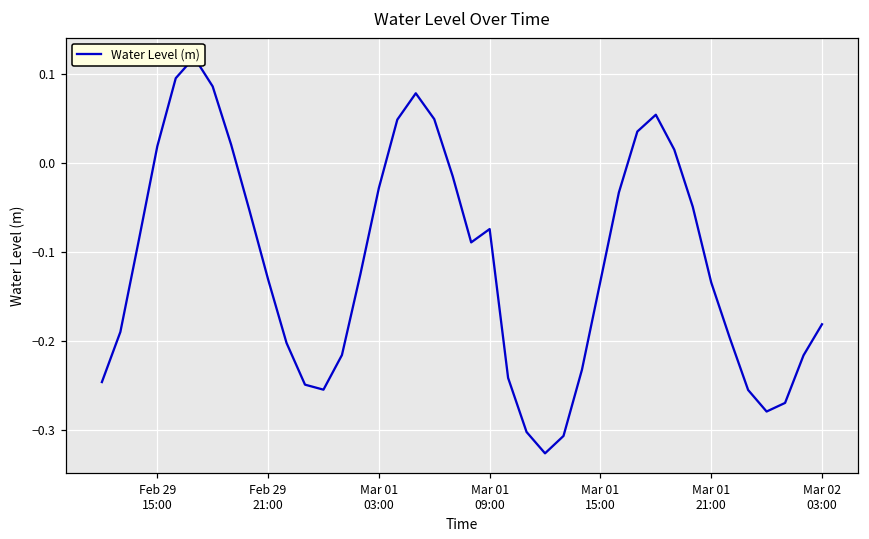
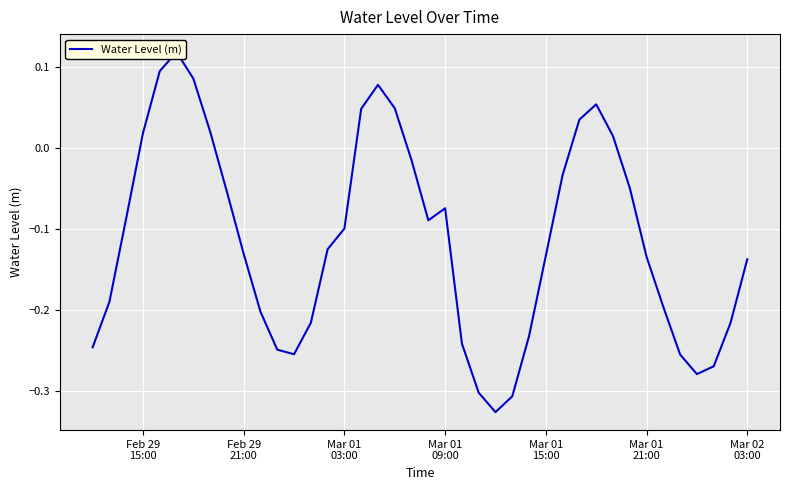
  {
    "Feb 29 15:00": 0.02,
    "Feb 29 21:00": -0.13,
-   "Mar 01 03:00": -0.03,
+   "Mar 01 03:00": -0.10,
    "Mar 01 09:00": -0.07,
    "Mar 01 15:00": -0.13,
    "Mar 01 21:00": -0.13,
-   "Mar 02 03:00": -0.18
+   "Mar 02 03:00": -0.14
  }
